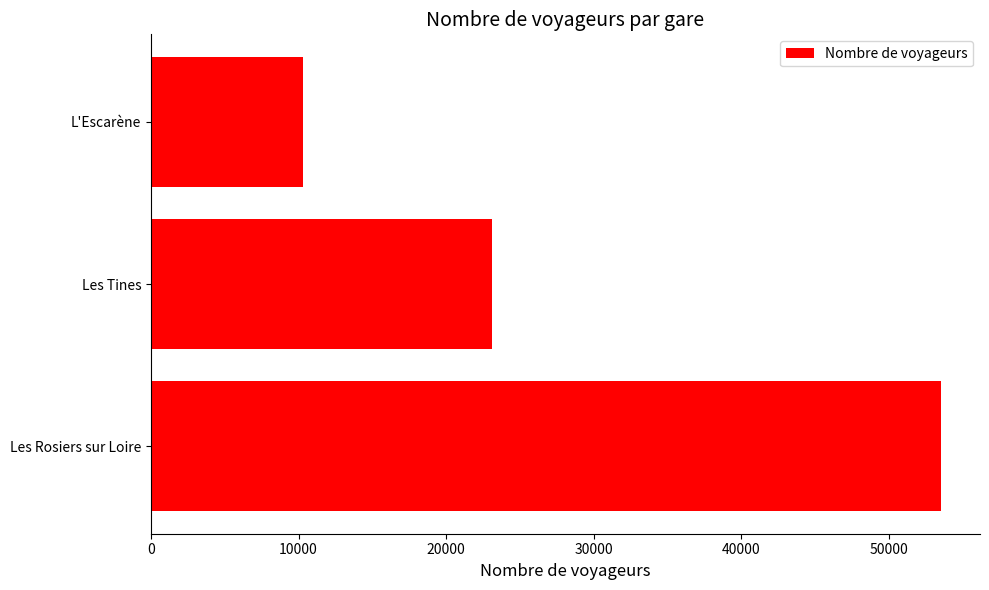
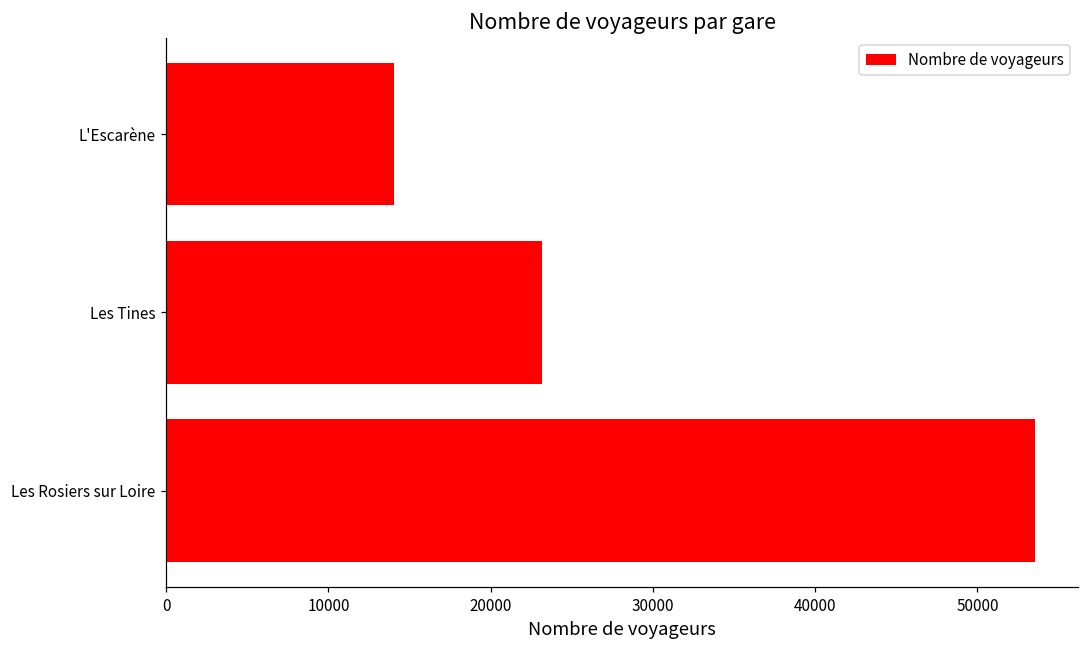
  {
-   "L'Escarène": 10300,
+   "L'Escarène": 14100,
    "Les Tines": 23100,
    "Les Rosiers sur Loire": 53500
  }
